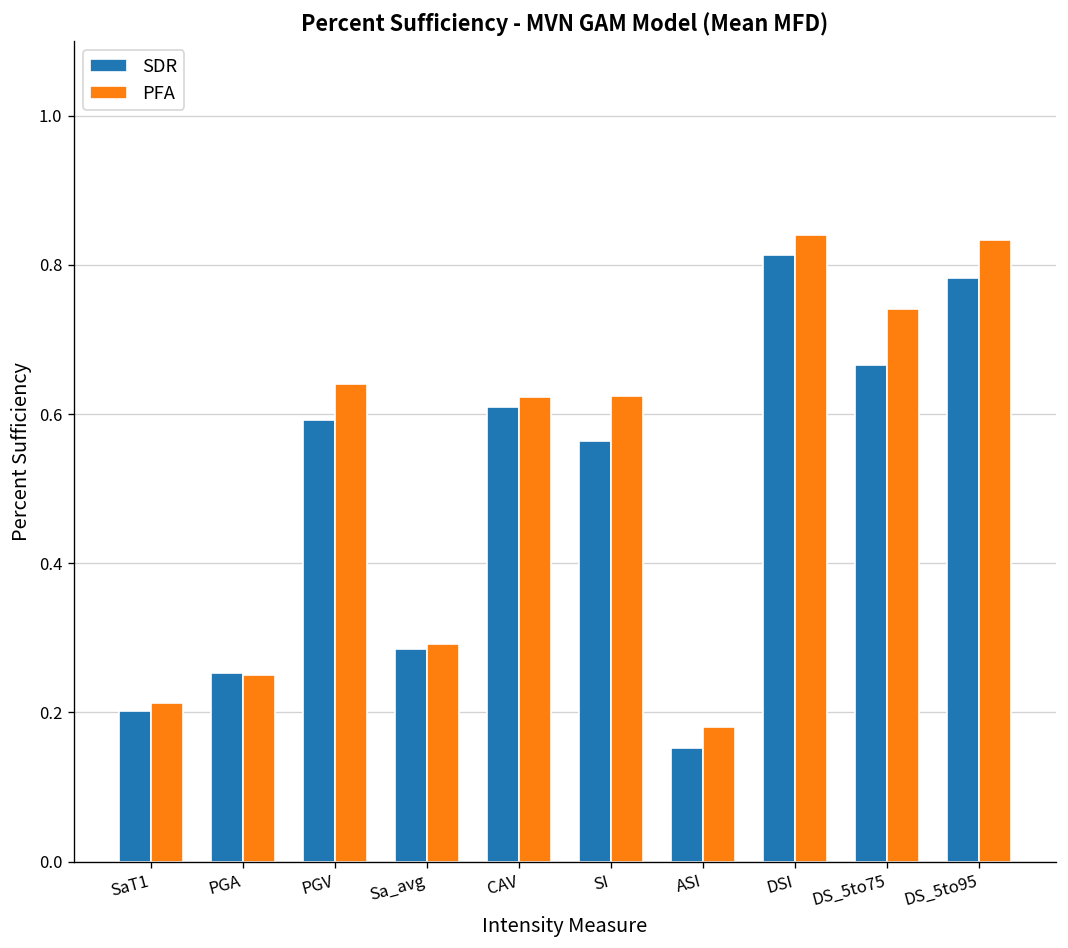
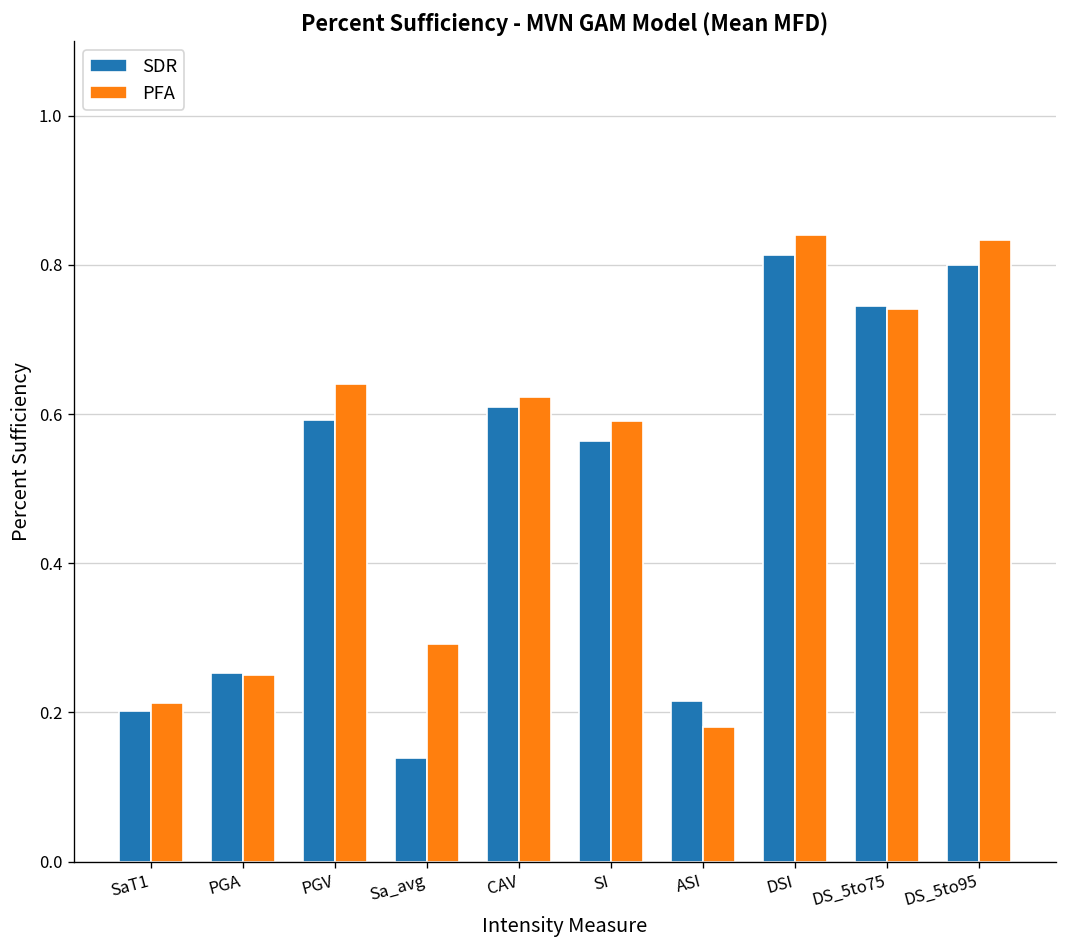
  {
    "SDR": {
      "SaT1": 0.20,
      "PGA": 0.25,
      "PGV": 0.59,
-     "Sa_avg": 0.29,
+     "Sa_avg": 0.14,
      "CAV": 0.61,
      "SI": 0.56,
-     "ASI": 0.15,
+     "ASI": 0.22,
      "DSI": 0.81,
-     "DS_5to75": 0.67,
-     "DS_5to95": 0.78
+     "DS_5to75": 0.75,
+     "DS_5to95": 0.80
    },
    "PFA": {
      "SaT1": 0.21,
      "PGA": 0.25,
      "PGV": 0.64,
      "Sa_avg": 0.29,
      "CAV": 0.62,
-     "SI": 0.62,
+     "SI": 0.59,
      "ASI": 0.18,
      "DSI": 0.84,
      "DS_5to75": 0.74,
      "DS_5to95": 0.83
    }
  }
